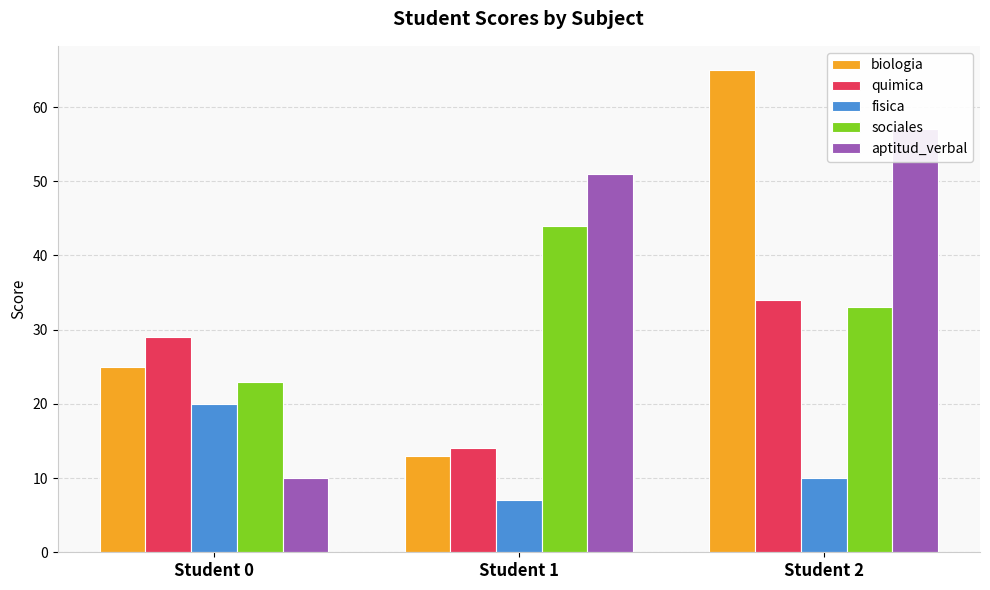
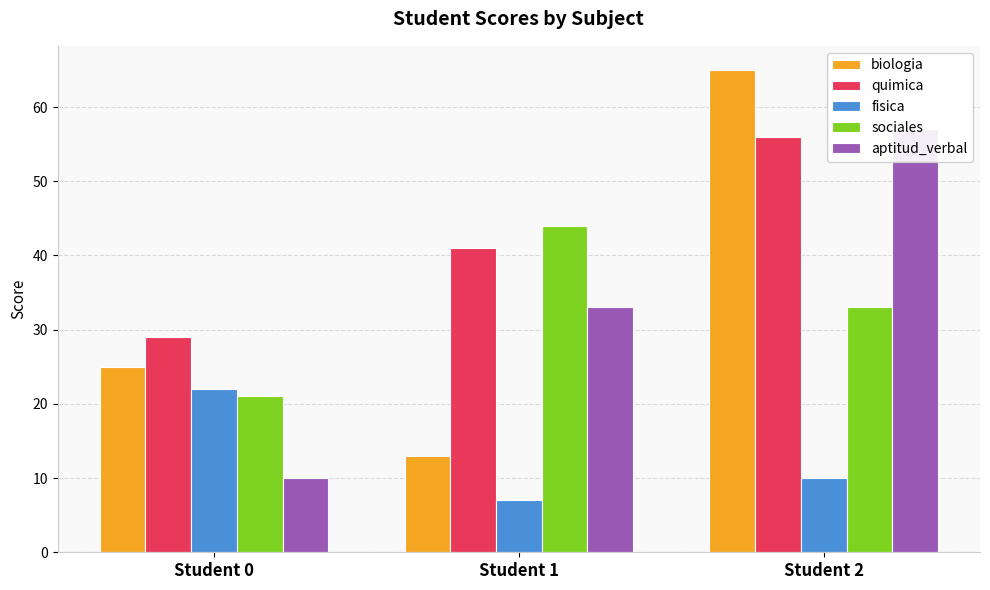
  {
    "biologia": {
      "Student 0": 25,
      "Student 1": 13,
      "Student 2": 65
    },
    "quimica": {
      "Student 0": 29,
-     "Student 1": 14,
-     "Student 2": 34
+     "Student 1": 41,
+     "Student 2": 56
    },
    "fisica": {
-     "Student 0": 20,
+     "Student 0": 22,
      "Student 1": 7,
      "Student 2": 10
    },
    "sociales": {
-     "Student 0": 23,
+     "Student 0": 21,
      "Student 1": 44,
      "Student 2": 33
    },
    "aptitud_verbal": {
      "Student 0": 10,
-     "Student 1": 51
+     "Student 1": 33
    }
  }
